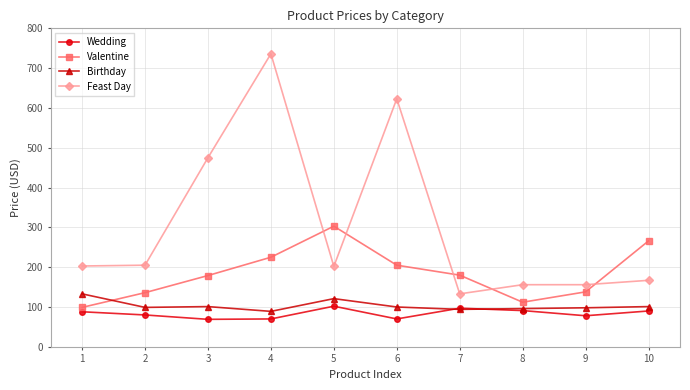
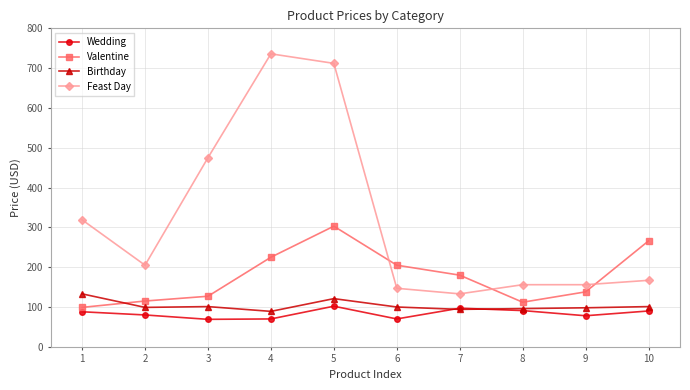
  {
    "Valentine": {
      "1": 100,
-     "2": 140,
-     "3": 180,
+     "2": 120,
+     "3": 130,
      "4": 230,
      "5": 300,
      "6": 210,
      "7": 180,
      "8": 110,
      "9": 140,
      "10": 270
    },
    "Feast Day": {
-     "1": 200,
+     "1": 320,
      "2": 210,
      "3": 480,
      "4": 740,
-     "5": 200,
-     "6": 620,
+     "5": 710,
+     "6": 150,
      "7": 130,
      "8": 160,
      "9": 160,
      "10": 170
    }
  }
